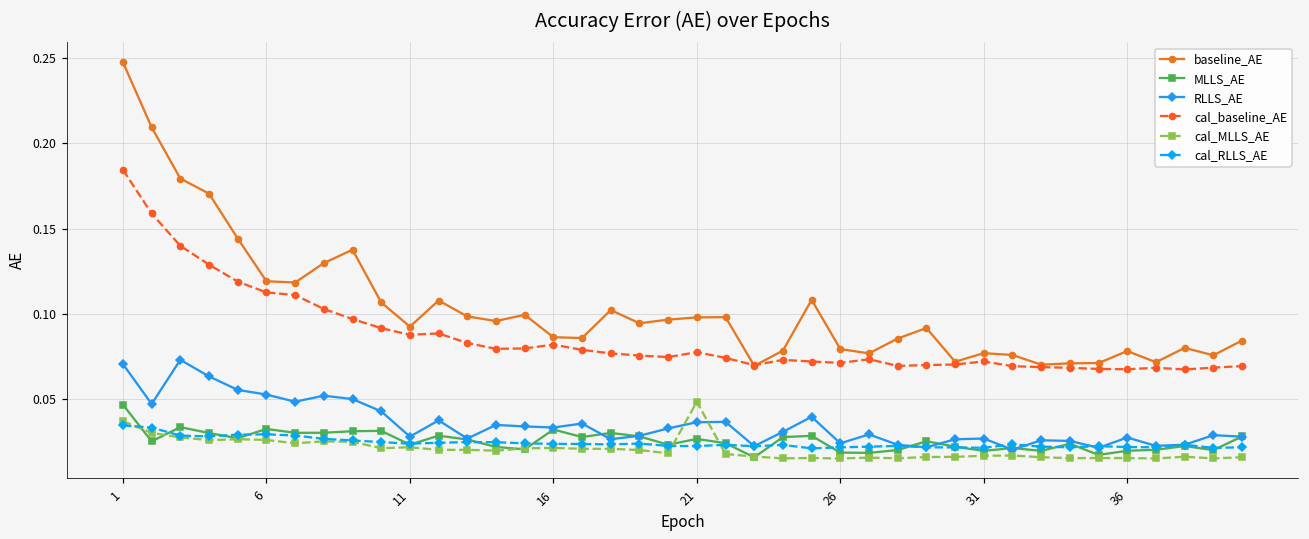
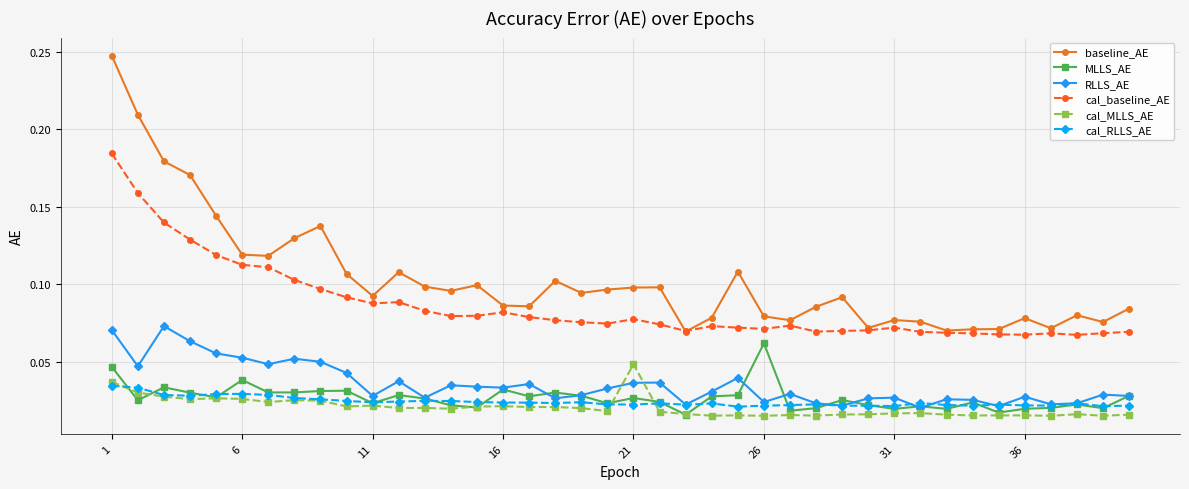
  {
    "MLLS_AE": {
      "1": 0.047,
-     "6": 0.032,
+     "6": 0.038,
      "21": 0.027,
-     "26": 0.019,
+     "26": 0.062,
      "31": 0.020,
      "36": 0.020
    },
    "cal_MLLS_AE": {
      "1": 0.037,
      "6": 0.026,
      "16": 0.021,
      "21": 0.048,
      "26": 0.015,
      "31": 0.017,
      "36": 0.015
    }
  }
